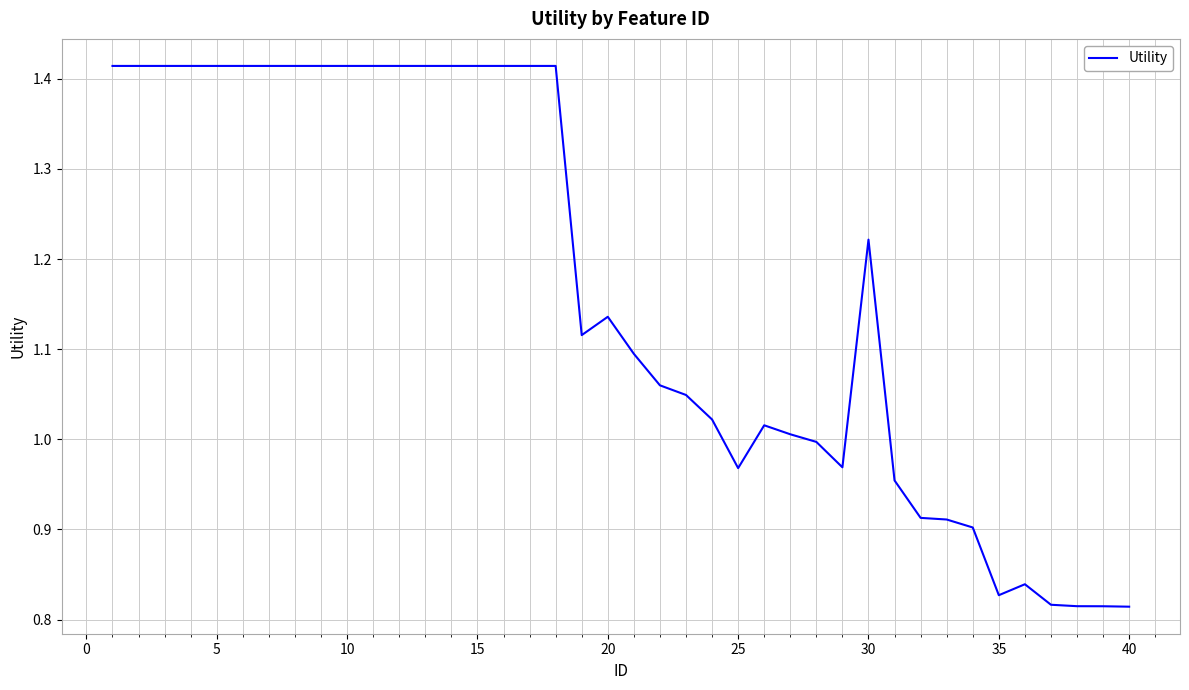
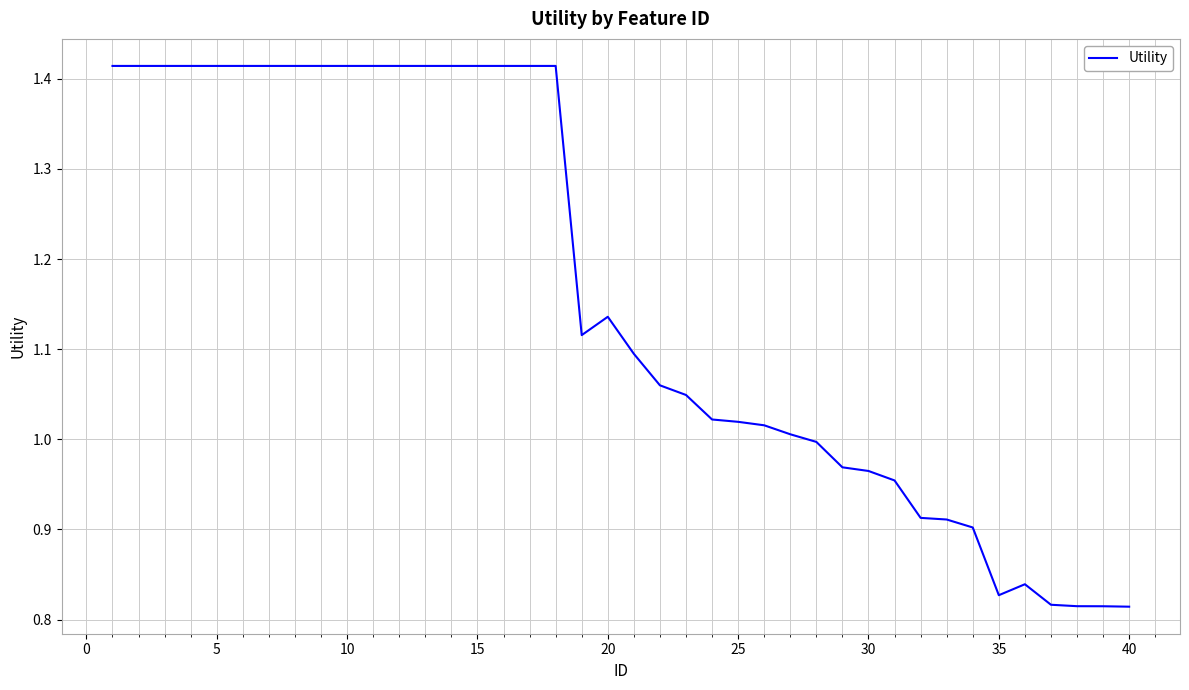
  {
    "5": 1.41,
    "10": 1.41,
    "15": 1.41,
    "20": 1.14,
-   "25": 0.97,
-   "30": 1.22,
+   "25": 1.02,
+   "30": 0.96,
    "35": 0.83,
    "40": 0.81
  }
